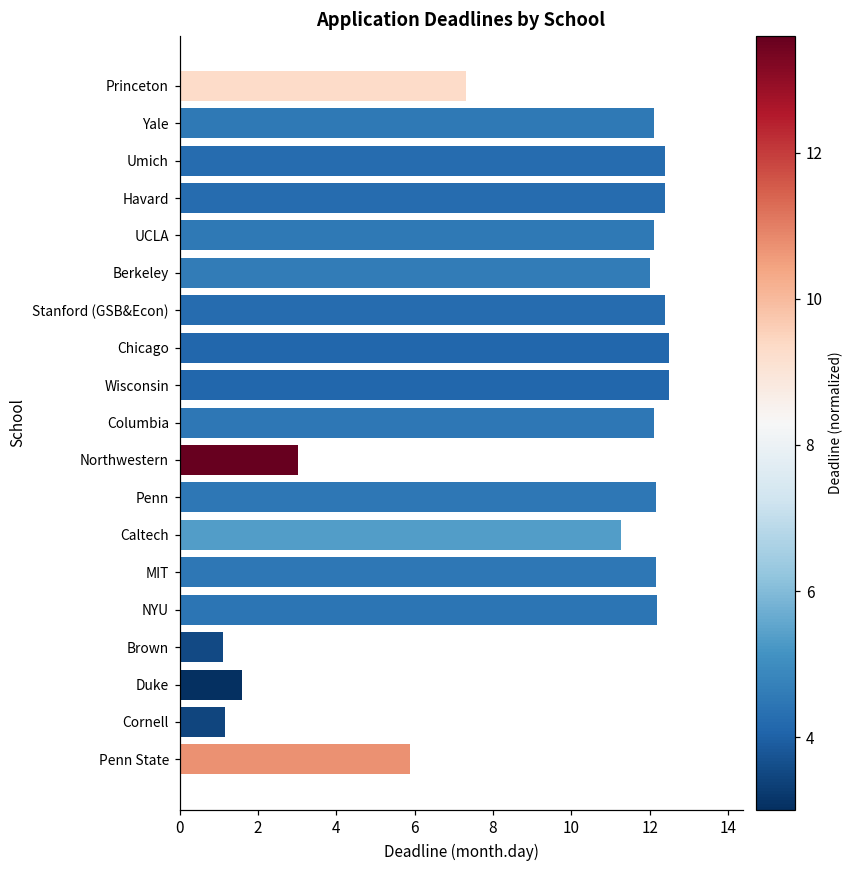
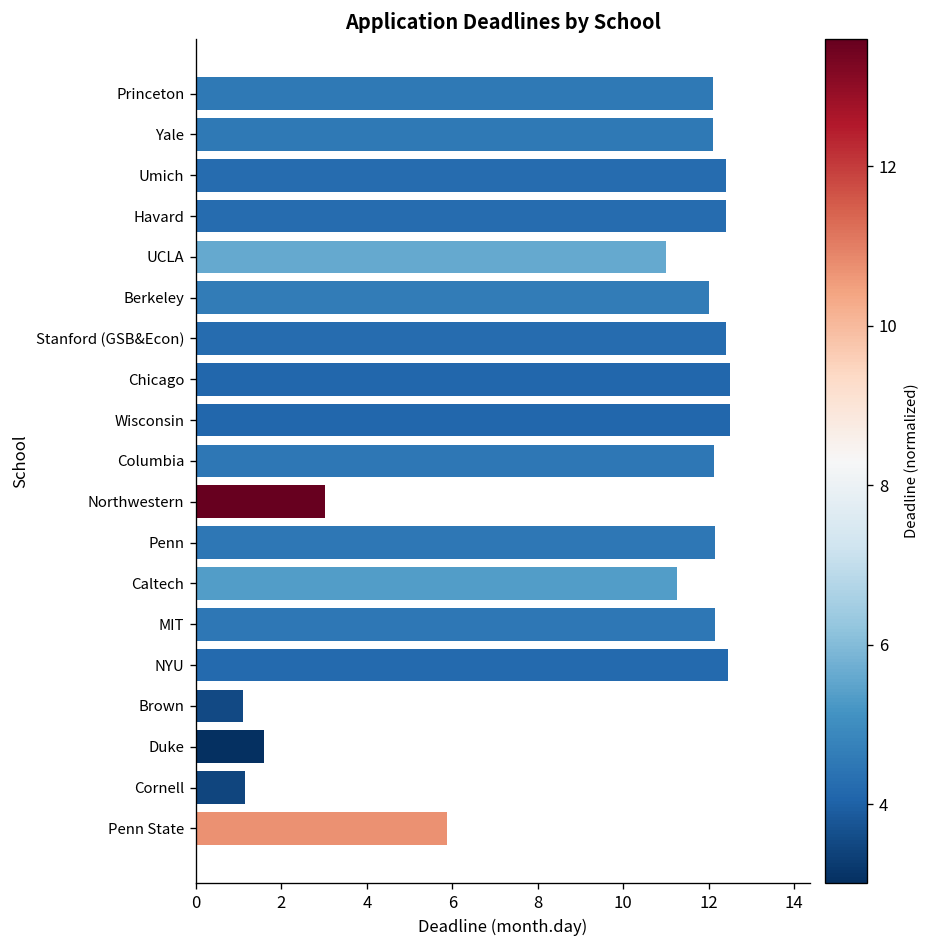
  {
-   "Princeton": 7.3,
+   "Princeton": 12.1,
    "Yale": 12.1,
    "Umich": 12.4,
    "Havard": 12.4,
-   "UCLA": 12.1,
+   "UCLA": 11.0,
    "Berkeley": 12.0,
    "Stanford (GSB&Econ)": 12.4,
    "Chicago": 12.5,
    "Wisconsin": 12.5,
    "Columbia": 12.1,
    "Northwestern": 3.0,
    "Penn": 12.2,
    "Caltech": 11.3,
    "MIT": 12.2,
-   "NYU": 12.2,
+   "NYU": 12.4,
    "Brown": 1.1,
    "Duke": 1.6,
    "Cornell": 1.2,
    "Penn State": 5.9
  }
